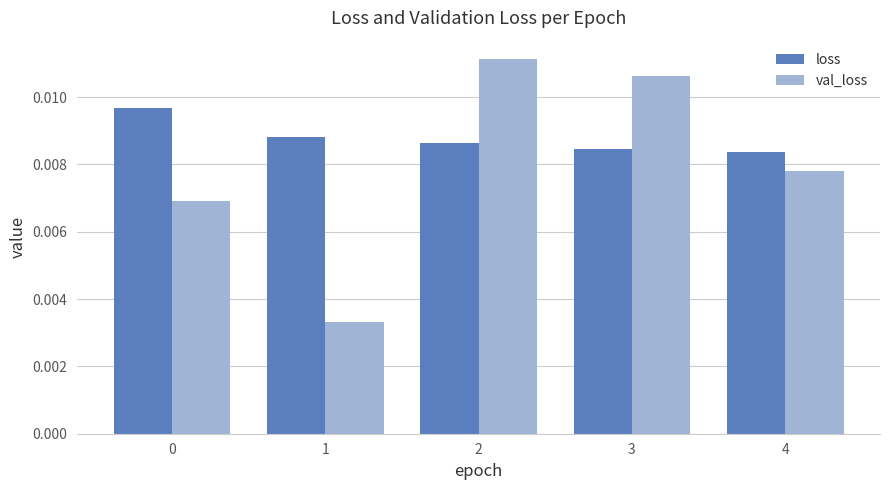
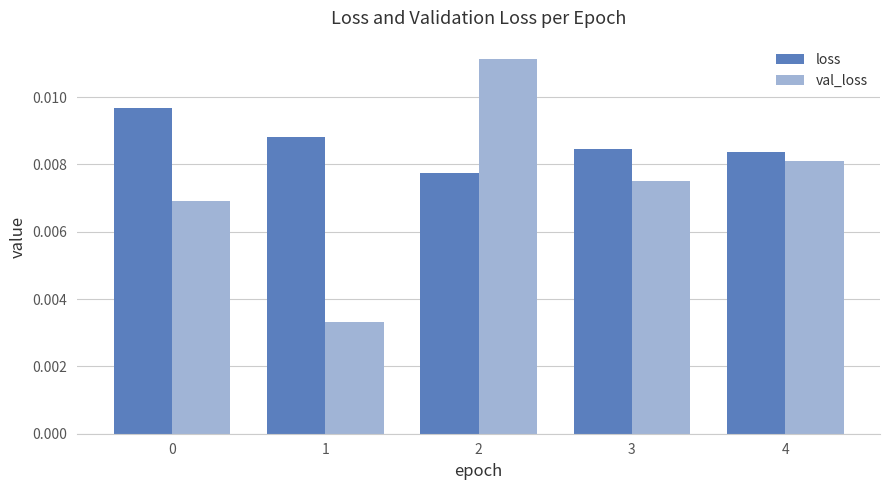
  {
    "loss": {
      "0": 0.0097,
      "1": 0.0088,
-     "2": 0.0086,
+     "2": 0.0077,
      "3": 0.0085,
      "4": 0.0084
    },
    "val_loss": {
      "0": 0.0069,
      "1": 0.0033,
      "2": 0.0111,
-     "3": 0.0106,
-     "4": 0.0078
+     "3": 0.0075,
+     "4": 0.0081
    }
  }
